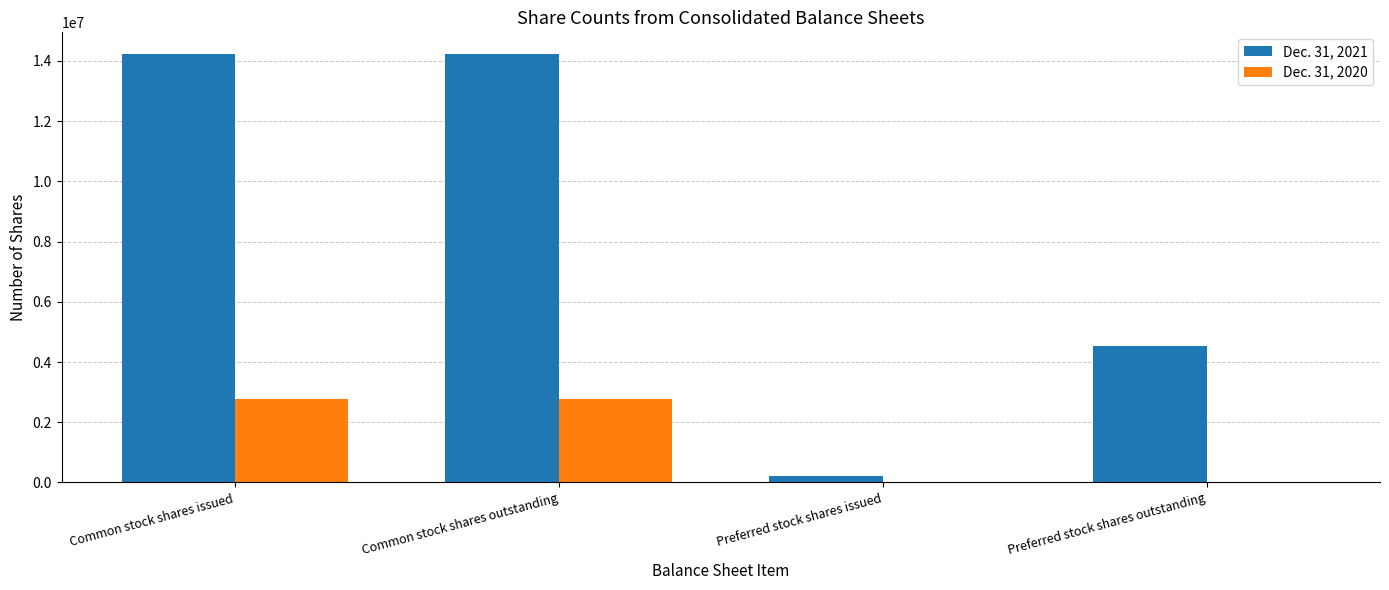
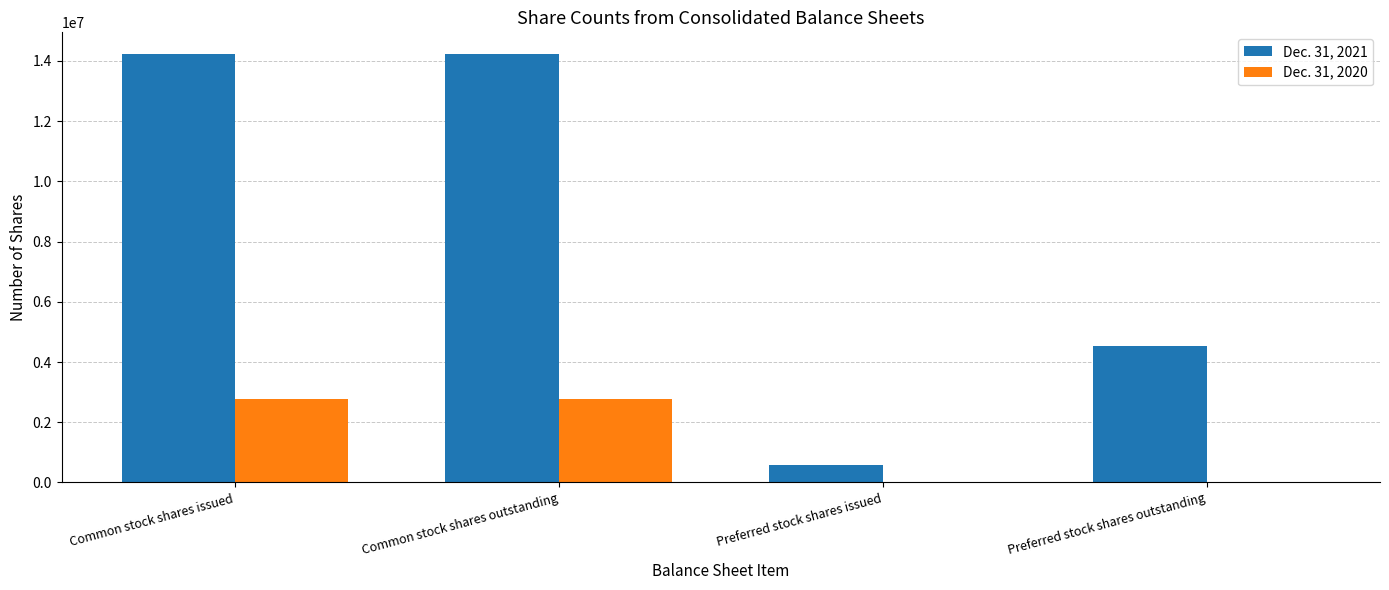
  {
    "Dec. 31, 2021": {
      "Common stock shares issued": 14200000,
      "Common stock shares outstanding": 14200000,
-     "Preferred stock shares issued": 200000,
+     "Preferred stock shares issued": 600000,
      "Preferred stock shares outstanding": 4500000
    },
    "Dec. 31, 2020": {
      "Common stock shares issued": 2800000,
      "Common stock shares outstanding": 2800000,
      "Preferred stock shares issued": 0,
      "Preferred stock shares outstanding": 0
    }
  }
